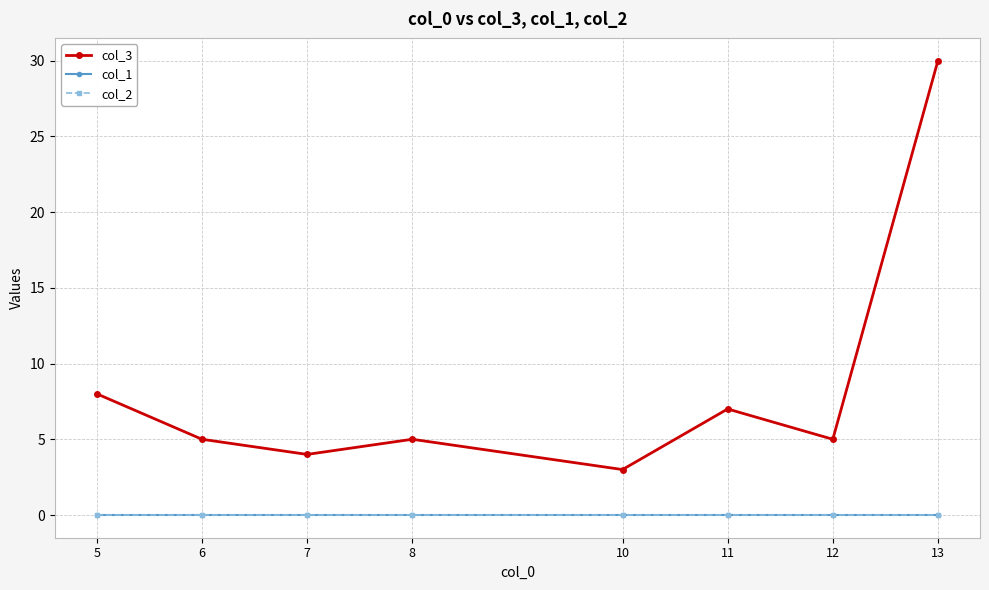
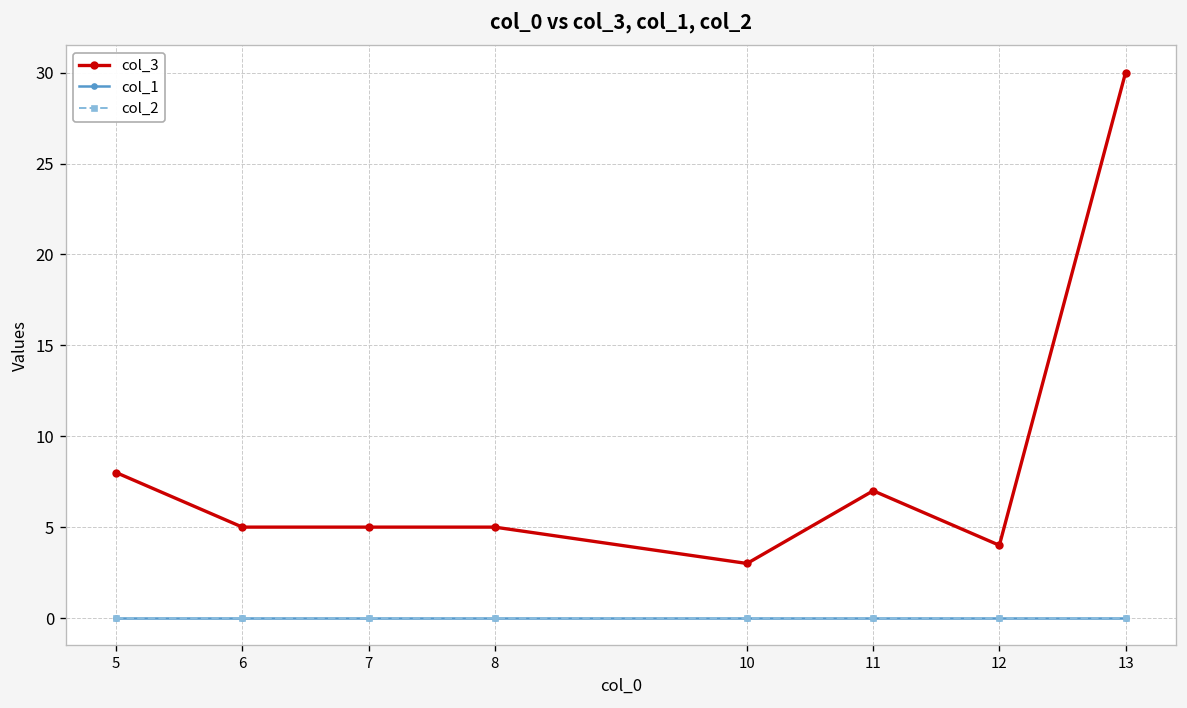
  {
    "col_3": {
      "5": 8,
      "6": 5,
-     "7": 4,
+     "7": 5,
      "8": 5,
      "10": 3,
      "11": 7,
-     "12": 5,
+     "12": 4,
      "13": 30
    },
    "col_2": {
      "5": 0,
      "6": 0,
      "7": 0,
      "8": 0,
      "10": 0,
      "11": 0,
      "12": 0,
      "13": 0
    }
  }
